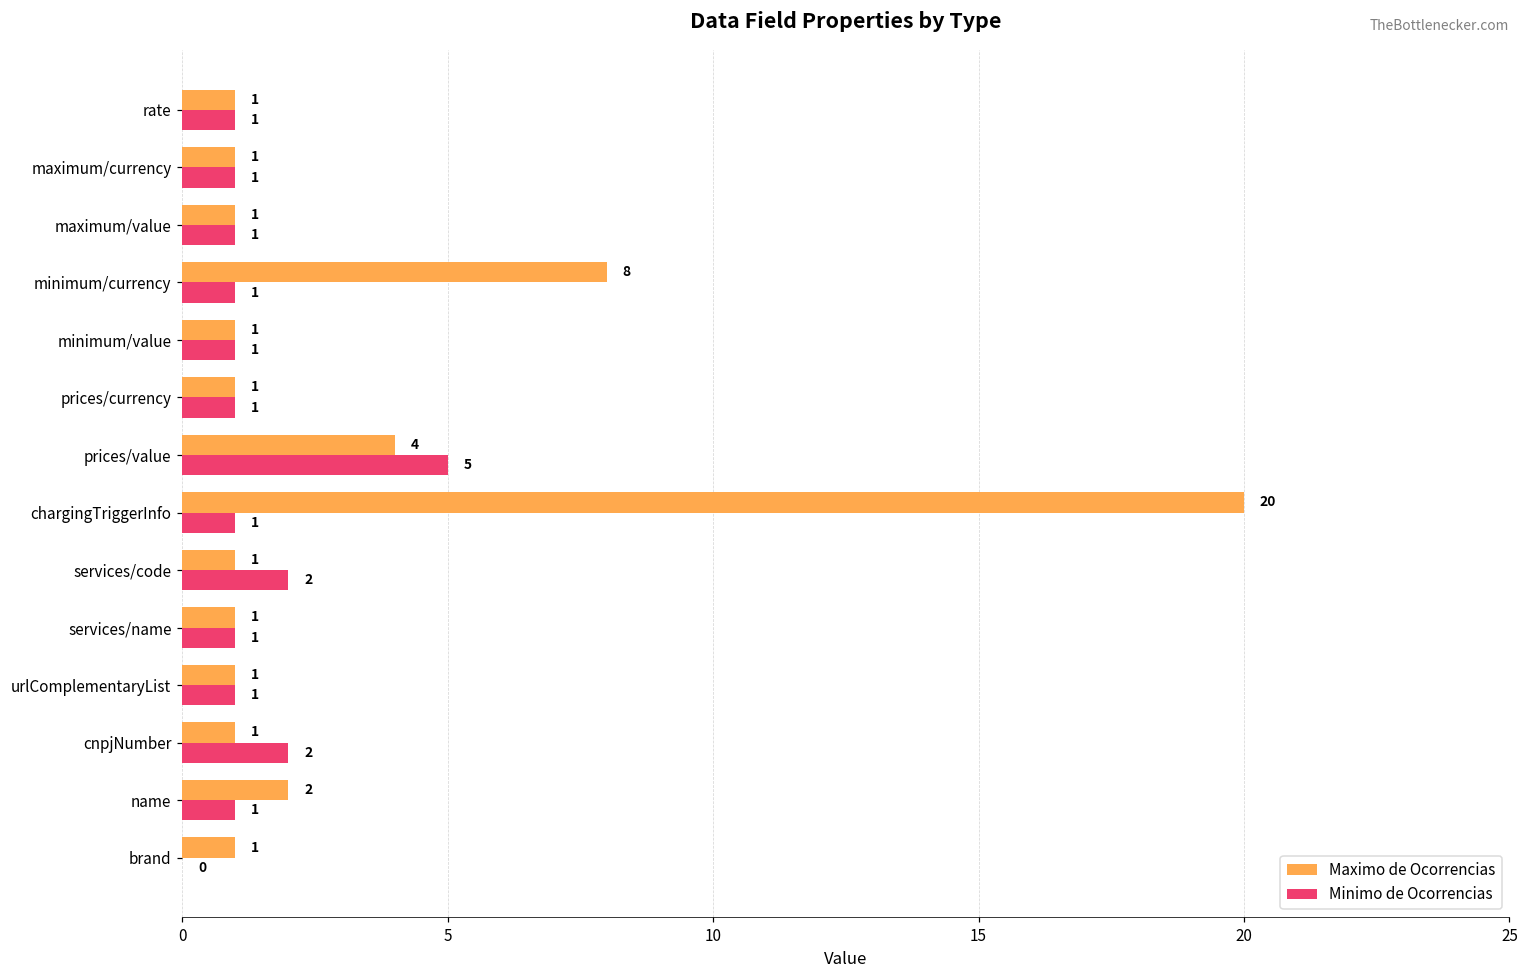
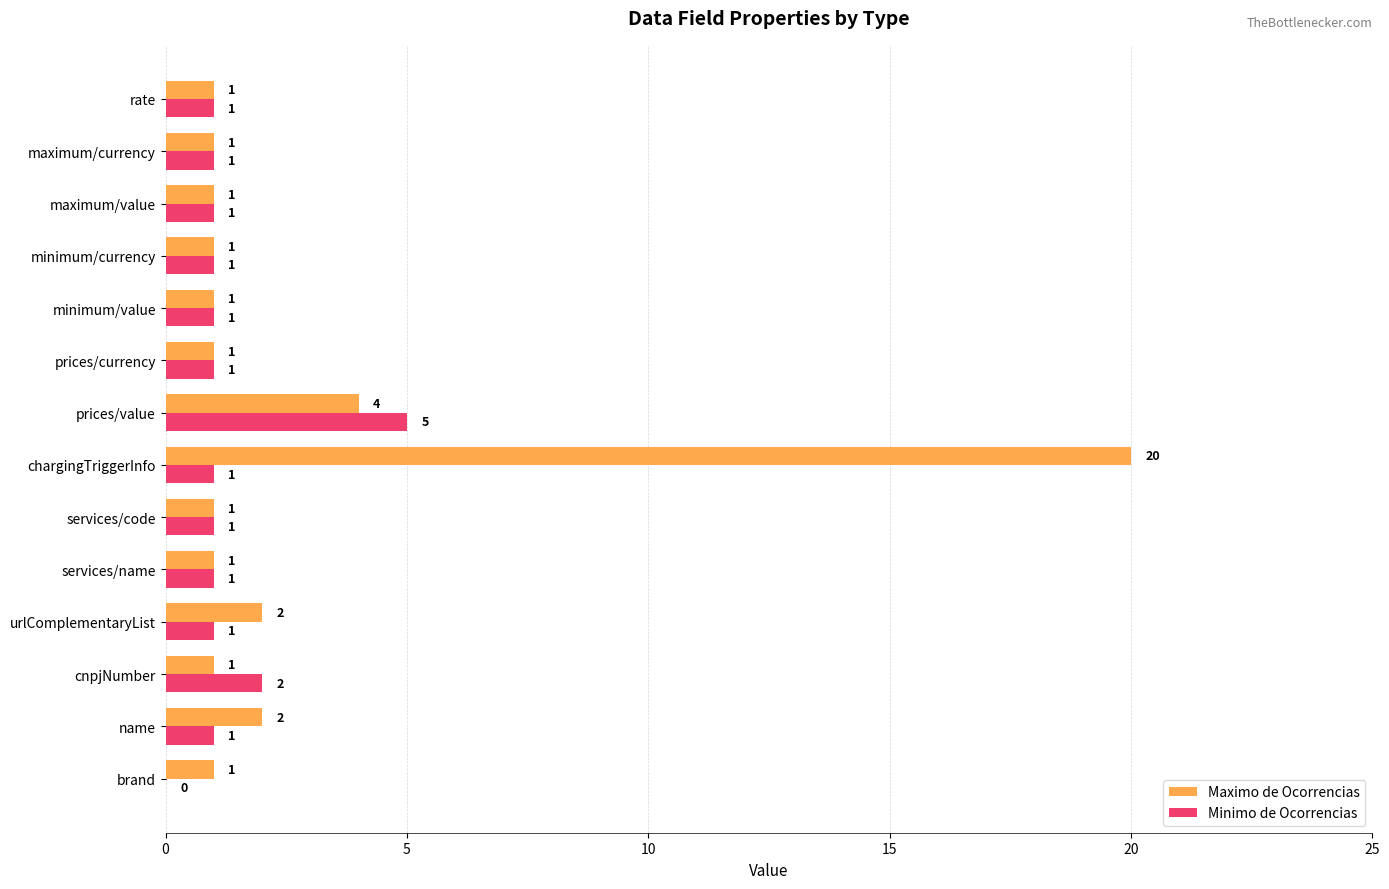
  {
    "Maximo de Ocorrencias": {
      "rate": 1,
      "maximum/currency": 1,
      "maximum/value": 1,
-     "minimum/currency": 8,
+     "minimum/currency": 1,
      "minimum/value": 1,
      "prices/currency": 1,
      "prices/value": 4,
      "chargingTriggerInfo": 20,
      "services/code": 1,
      "services/name": 1,
-     "urlComplementaryList": 1,
+     "urlComplementaryList": 2,
      "cnpjNumber": 1,
      "name": 2,
      "brand": 1
    },
    "Minimo de Ocorrencias": {
      "rate": 1,
      "maximum/currency": 1,
      "maximum/value": 1,
      "minimum/currency": 1,
      "minimum/value": 1,
      "prices/currency": 1,
      "prices/value": 5,
      "chargingTriggerInfo": 1,
-     "services/code": 2,
+     "services/code": 1,
      "services/name": 1,
      "urlComplementaryList": 1,
      "cnpjNumber": 2,
      "name": 1,
      "brand": 0
    }
  }
